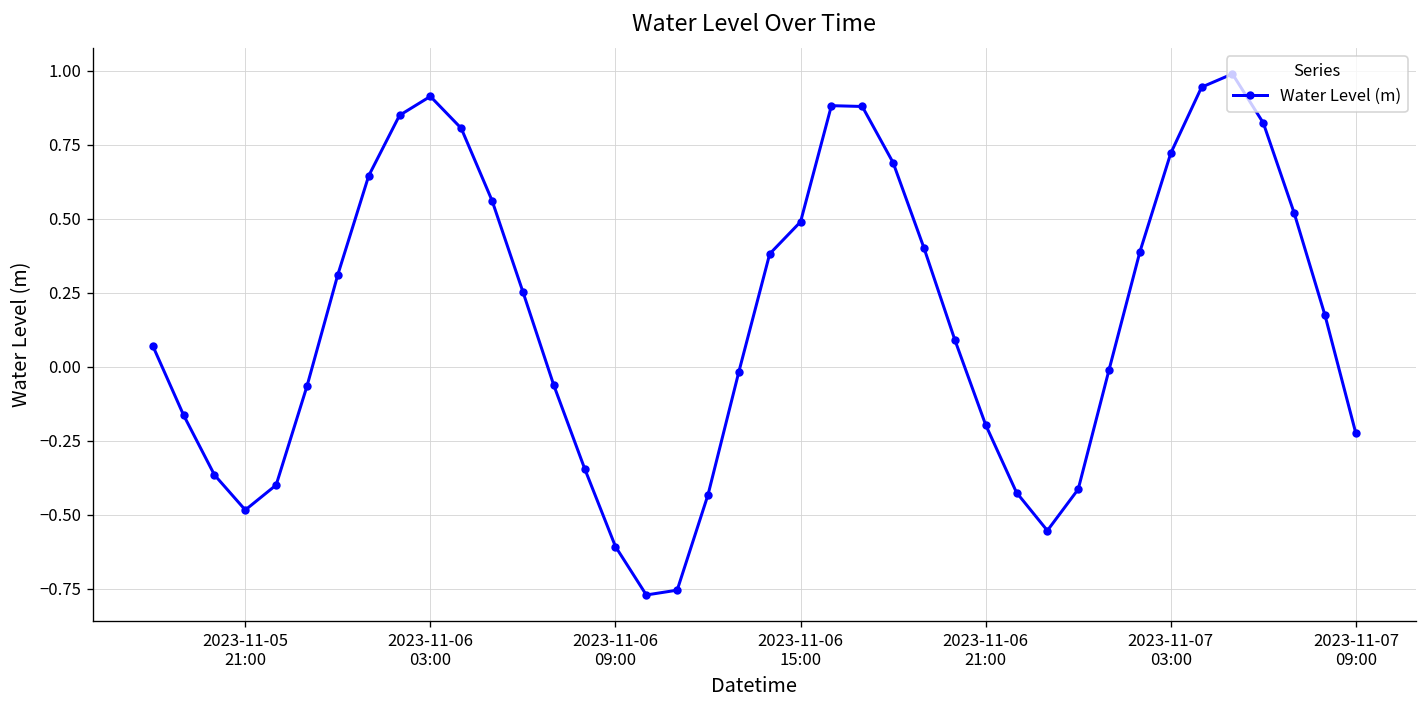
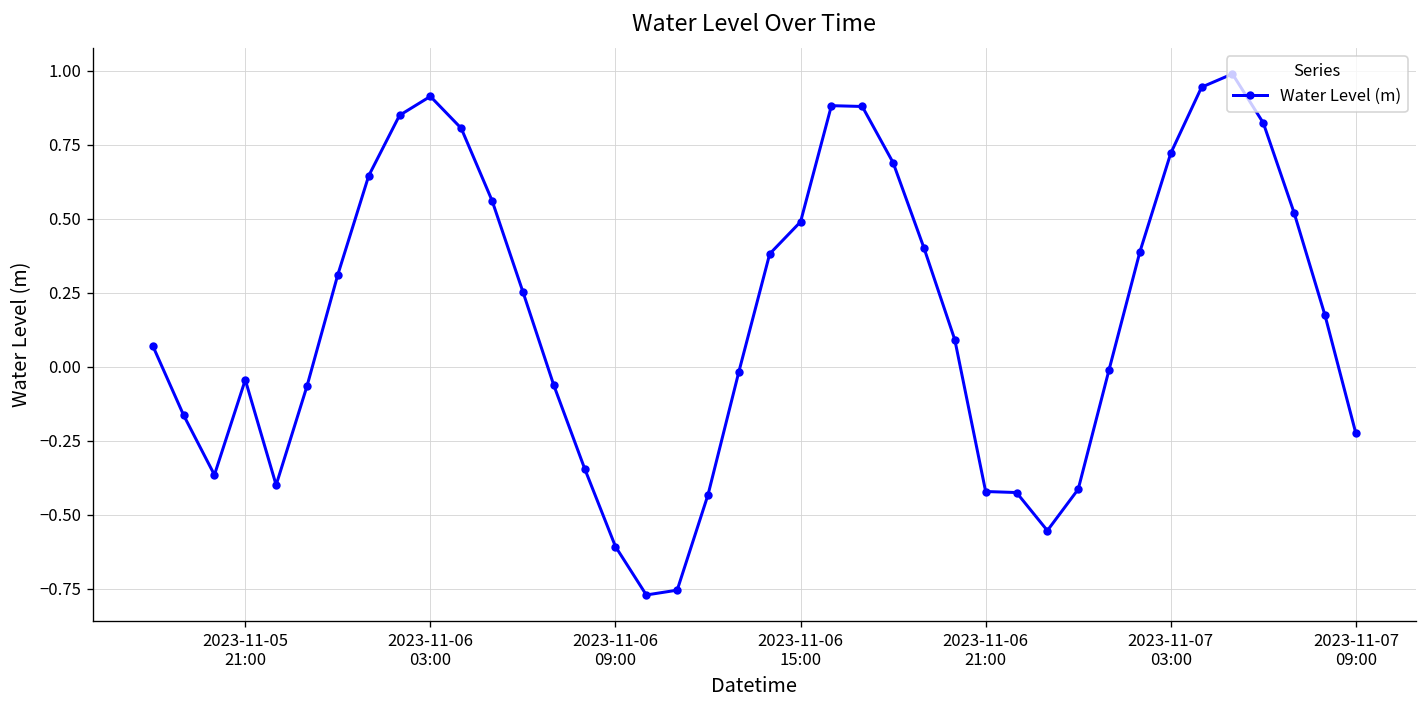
  {
-   "2023-11-05 21:00": -0.48,
+   "2023-11-05 21:00": -0.04,
    "2023-11-06 03:00": 0.91,
    "2023-11-06 09:00": -0.61,
    "2023-11-06 15:00": 0.49,
-   "2023-11-06 21:00": -0.20,
+   "2023-11-06 21:00": -0.42,
    "2023-11-07 03:00": 0.72,
    "2023-11-07 09:00": -0.22
  }
